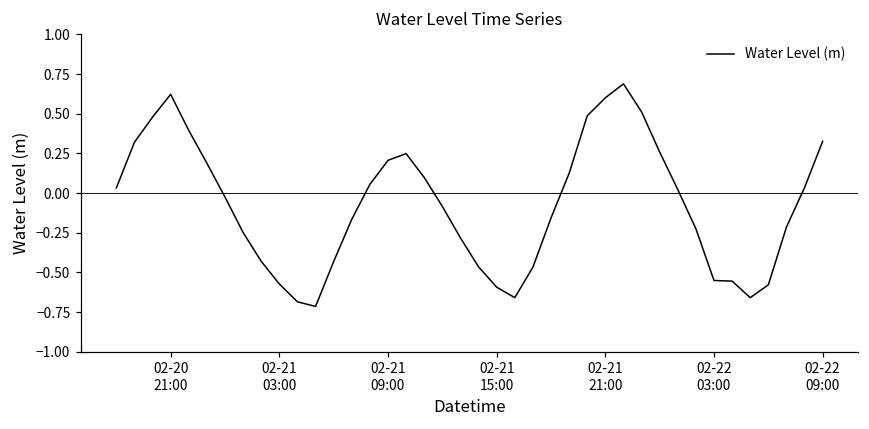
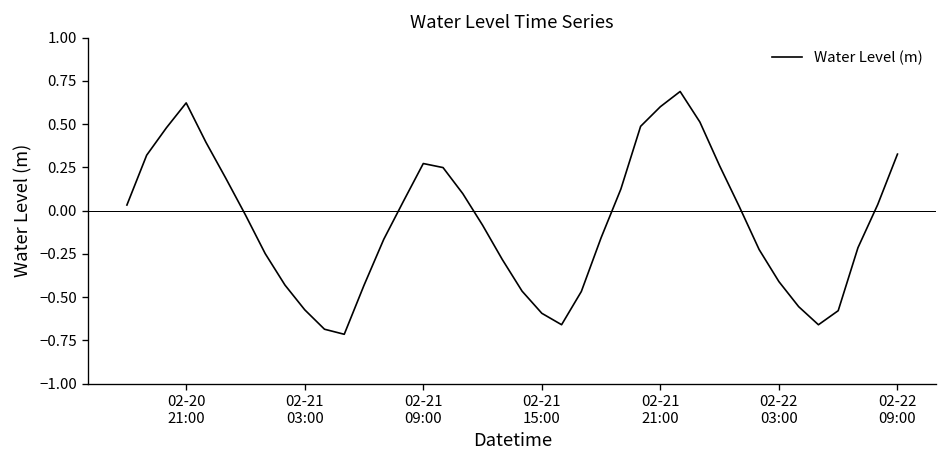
  {
    "02-20 21:00": 0.62,
    "02-21 03:00": -0.57,
-   "02-21 09:00": 0.21,
+   "02-21 09:00": 0.27,
    "02-21 15:00": -0.59,
    "02-21 21:00": 0.60,
-   "02-22 03:00": -0.55,
+   "02-22 03:00": -0.41,
    "02-22 09:00": 0.33
  }
